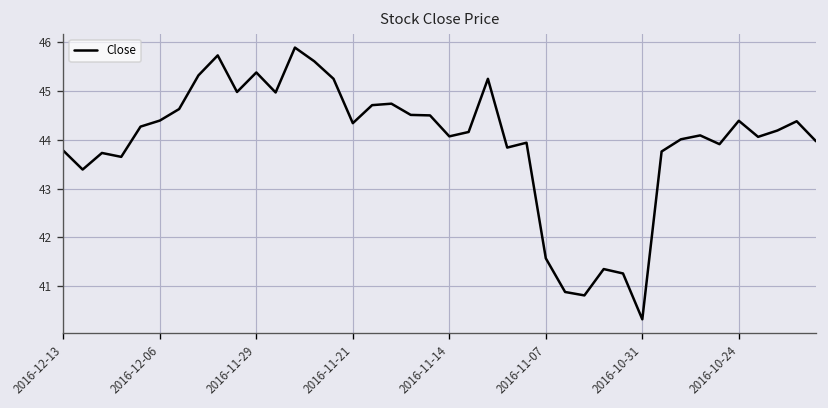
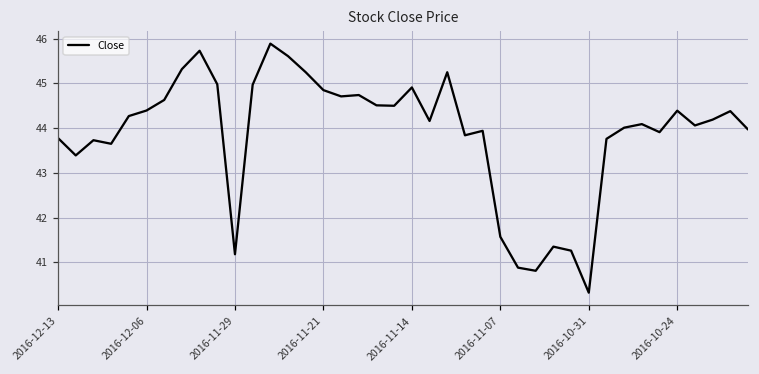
  {
    "2016-12-13": 43.8,
    "2016-12-06": 44.4,
-   "2016-11-29": 45.4,
-   "2016-11-21": 44.3,
-   "2016-11-14": 44.1,
+   "2016-11-29": 41.2,
+   "2016-11-21": 44.8,
+   "2016-11-14": 44.9,
    "2016-11-07": 41.6,
    "2016-10-31": 40.3,
    "2016-10-24": 44.4
  }
